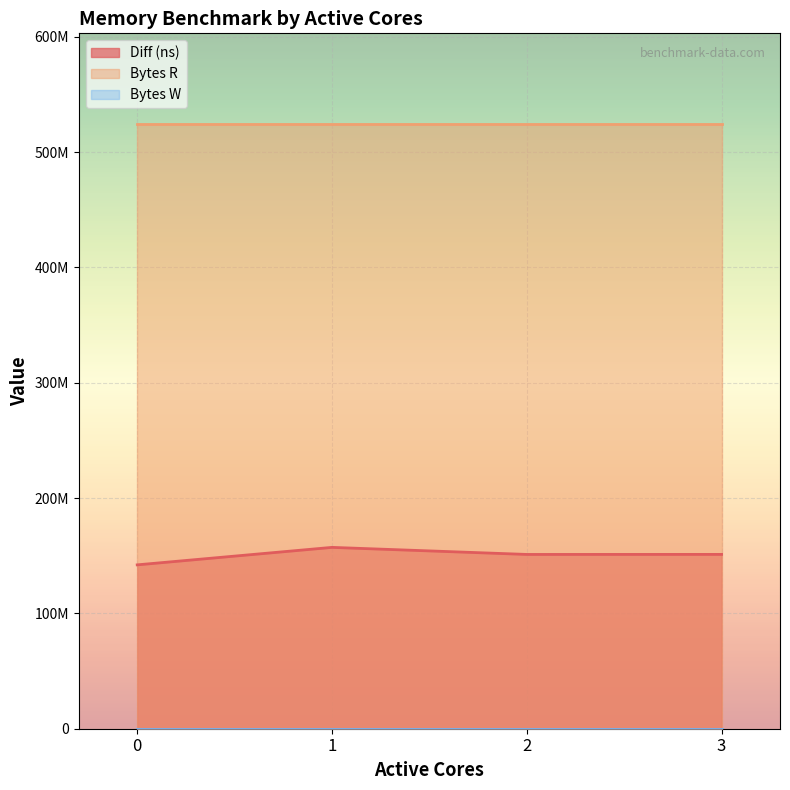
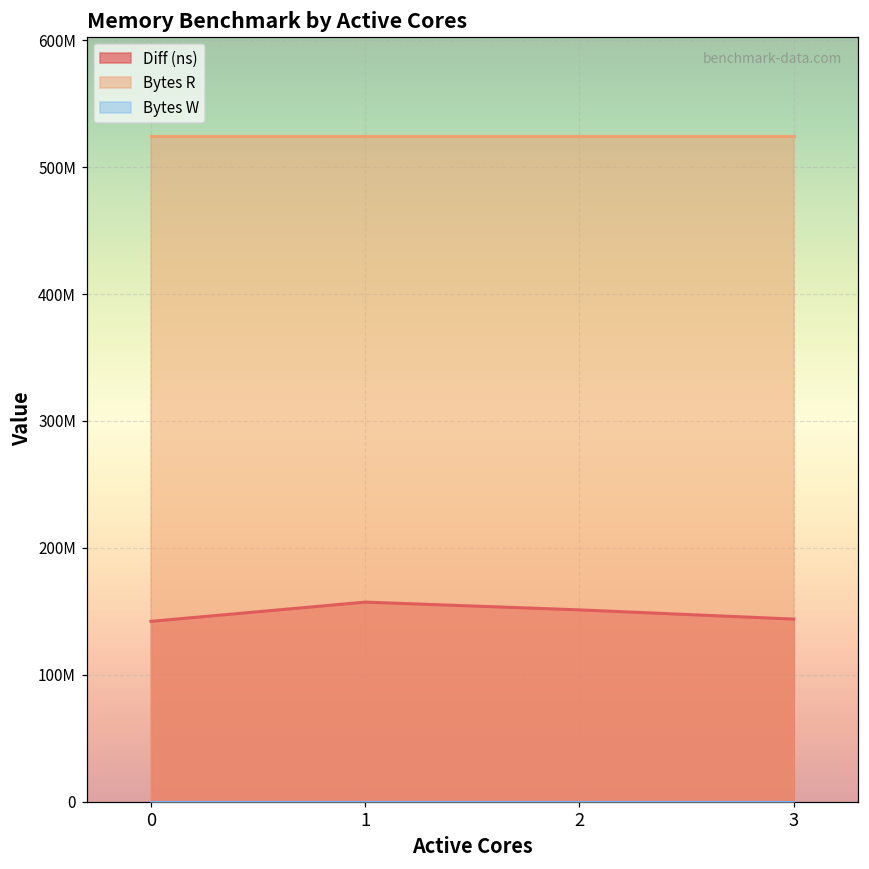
  {
    "Diff (ns)": {
      "0": 142000000,
      "1": 157000000,
      "2": 151000000,
-     "3": 151000000
+     "3": 144000000
    },
    "Bytes R": {
      "0": 524000000,
      "1": 524000000,
      "2": 524000000,
      "3": 524000000
    },
    "Bytes W": {
      "0": 0,
      "1": 0,
      "2": 0,
      "3": 0
    }
  }
